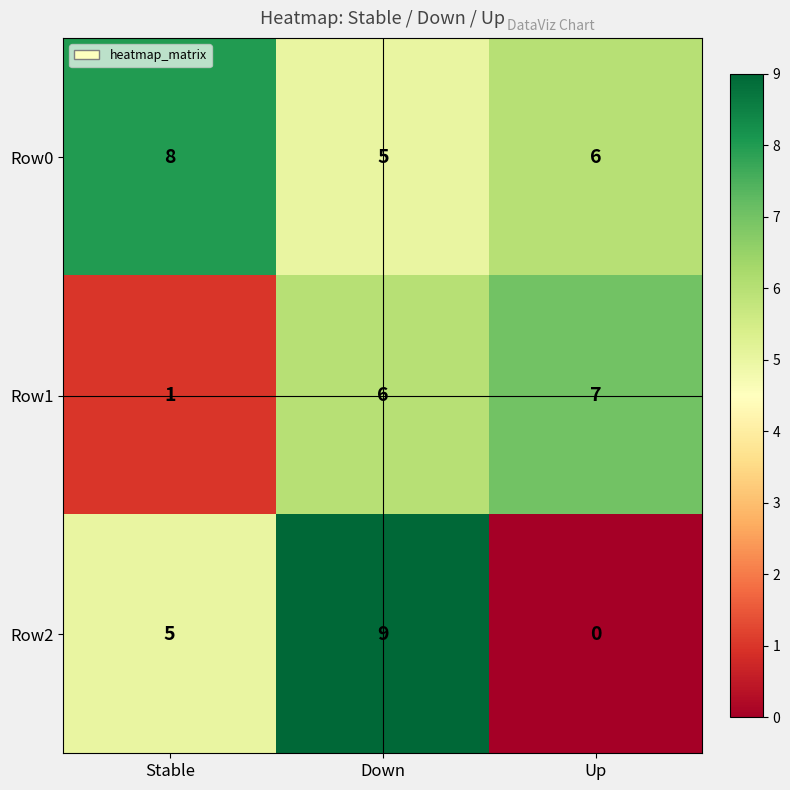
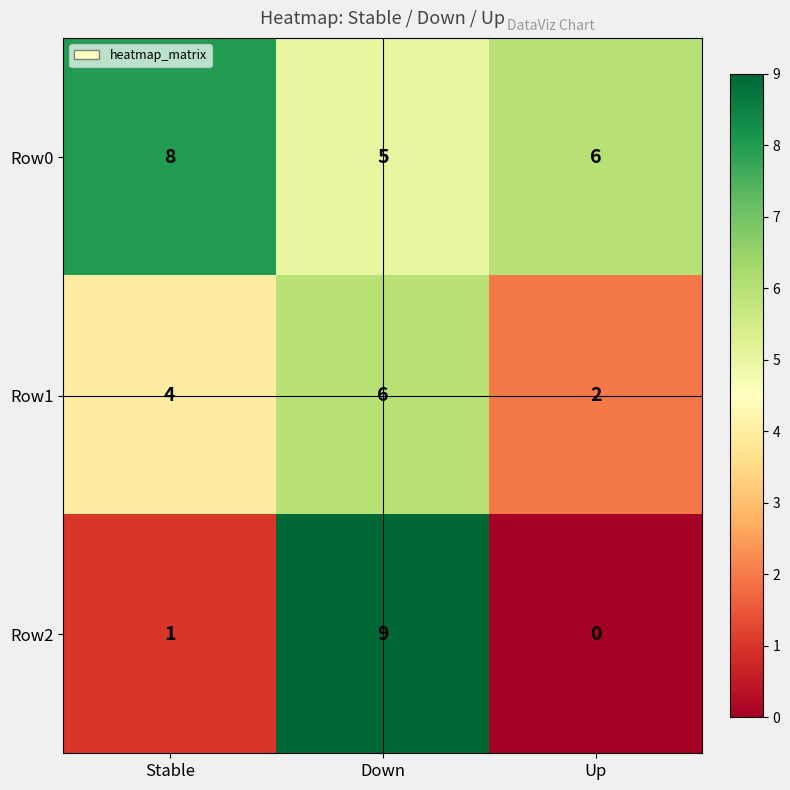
  {
    "Row0": {
      "Stable": 8,
      "Down": 5,
      "Up": 6
    },
    "Row1": {
-     "Stable": 1,
+     "Stable": 4,
      "Down": 6,
-     "Up": 7
+     "Up": 2
    },
    "Row2": {
-     "Stable": 5,
+     "Stable": 1,
      "Down": 9,
      "Up": 0
    }
  }
